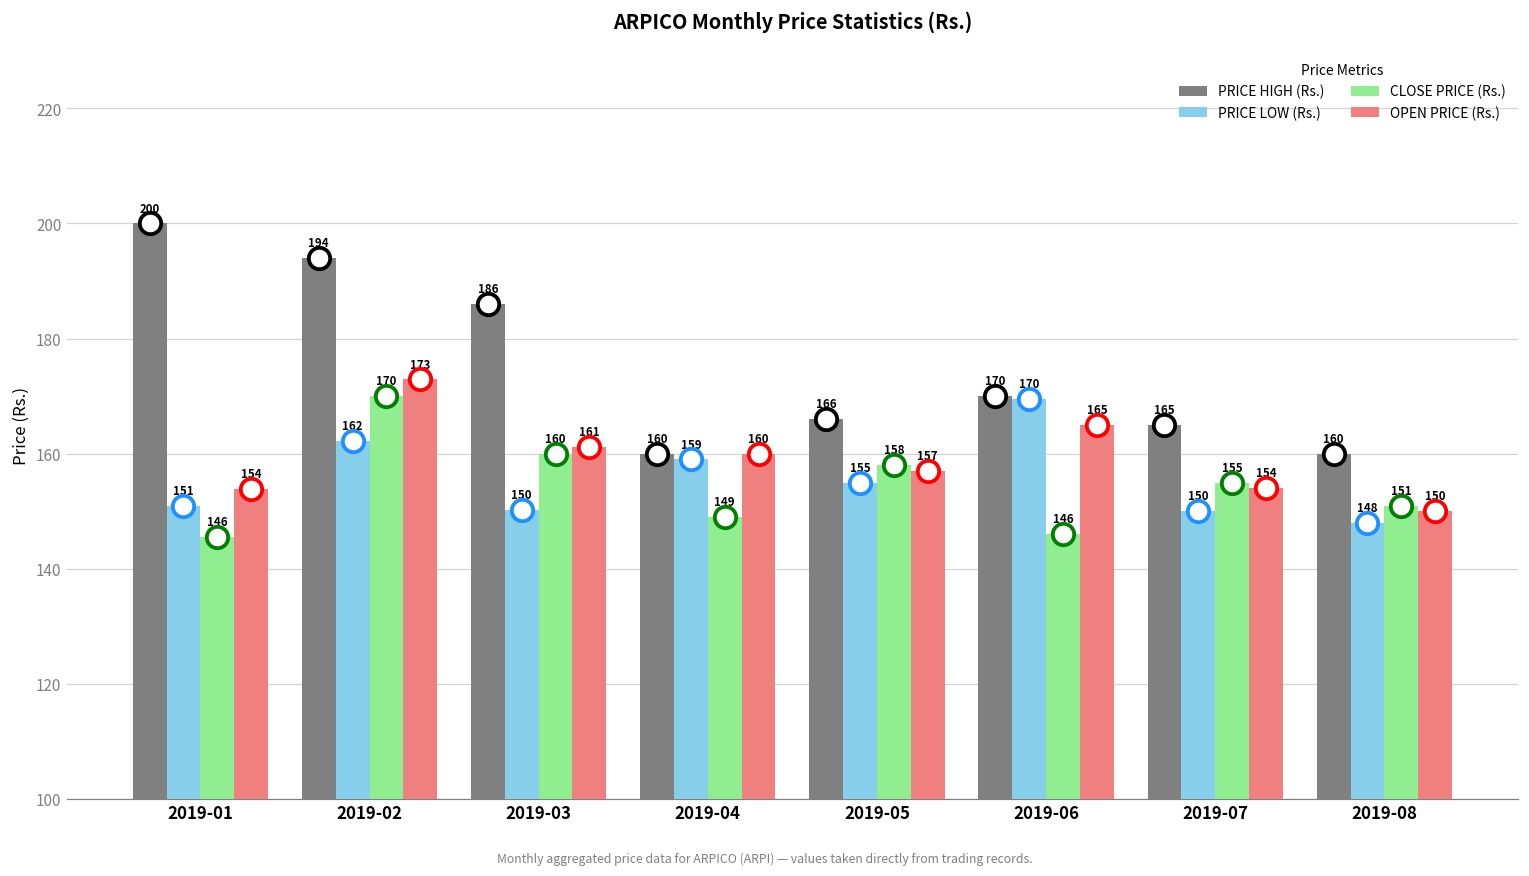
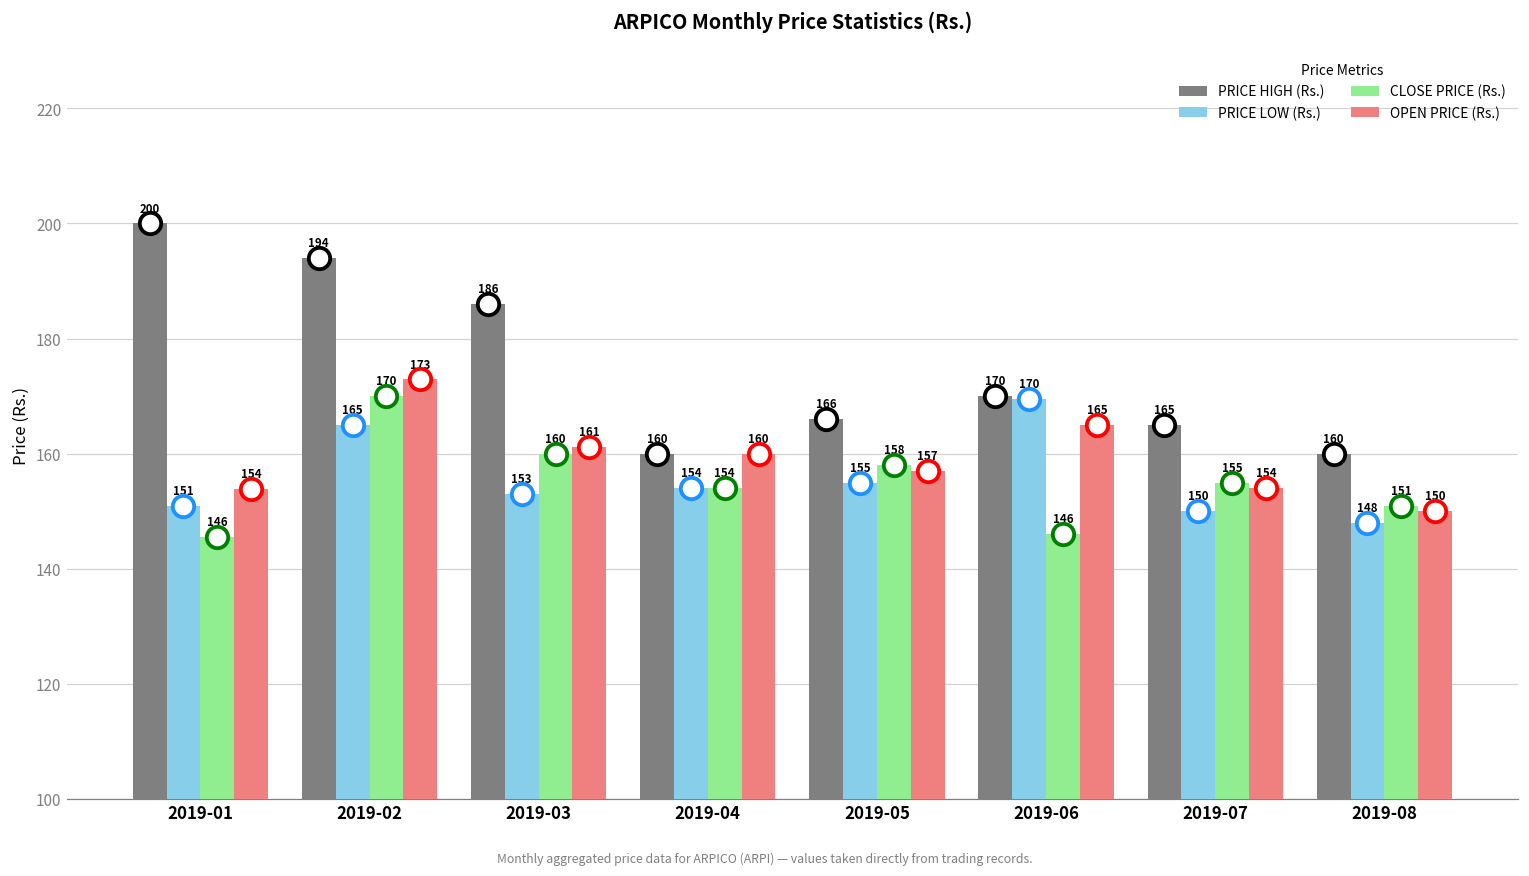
  {
    "PRICE LOW (Rs.)": {
      "2019-01": 151,
-     "2019-02": 162,
-     "2019-03": 150,
-     "2019-04": 159,
+     "2019-02": 165,
+     "2019-03": 153,
+     "2019-04": 154,
      "2019-05": 155,
      "2019-06": 170,
      "2019-07": 150,
      "2019-08": 148
    },
    "CLOSE PRICE (Rs.)": {
      "2019-01": 146,
      "2019-02": 170,
      "2019-03": 160,
-     "2019-04": 149,
+     "2019-04": 154,
      "2019-05": 158,
      "2019-06": 146,
      "2019-07": 155,
      "2019-08": 151
    },
    "OPEN PRICE (Rs.)": {
      "2019-01": 154,
      "2019-02": 173,
      "2019-03": 161,
      "2019-04": 160,
      "2019-05": 157,
      "2019-06": 165,
      "2019-07": 154,
      "2019-08": 150
    }
  }
